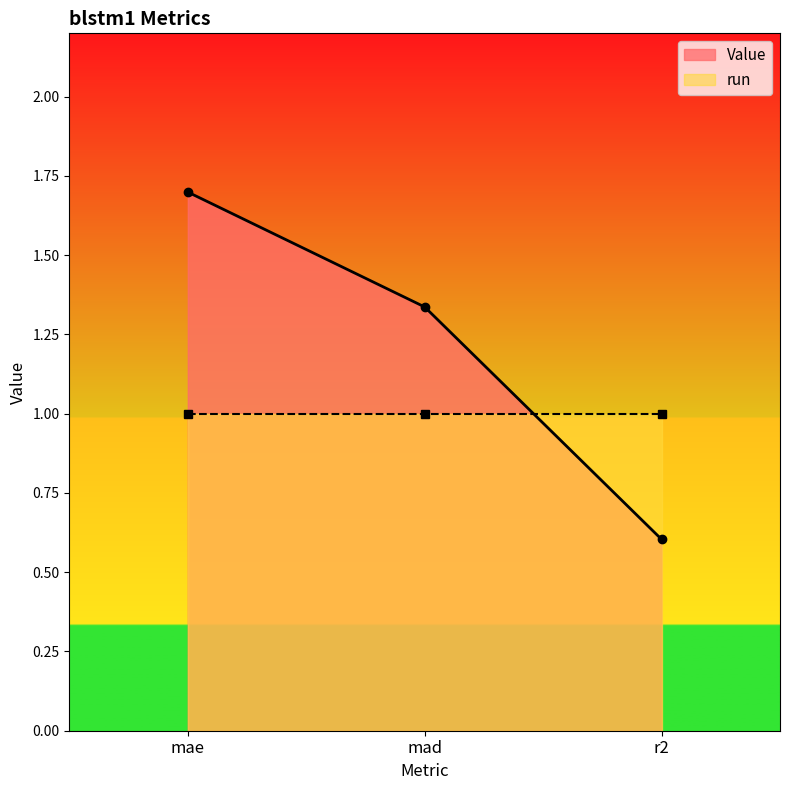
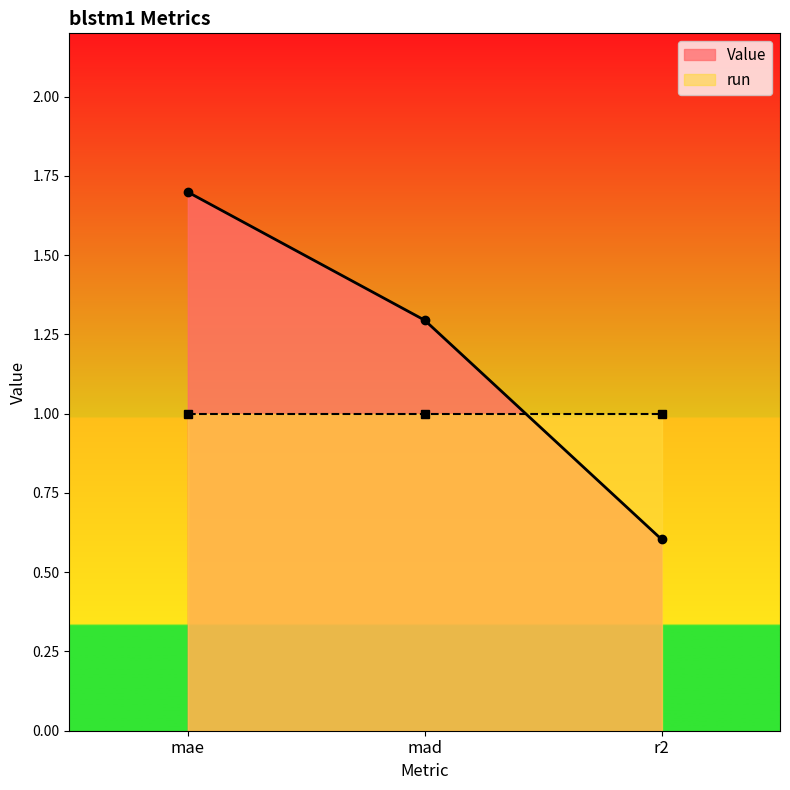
  {
    "Value": {
      "mae": 1.70,
-     "mad": 1.34,
+     "mad": 1.29,
      "r2": 0.60
    },
    "run": {
      "mae": 1.00,
      "mad": 1.00,
      "r2": 1.00
    }
  }
